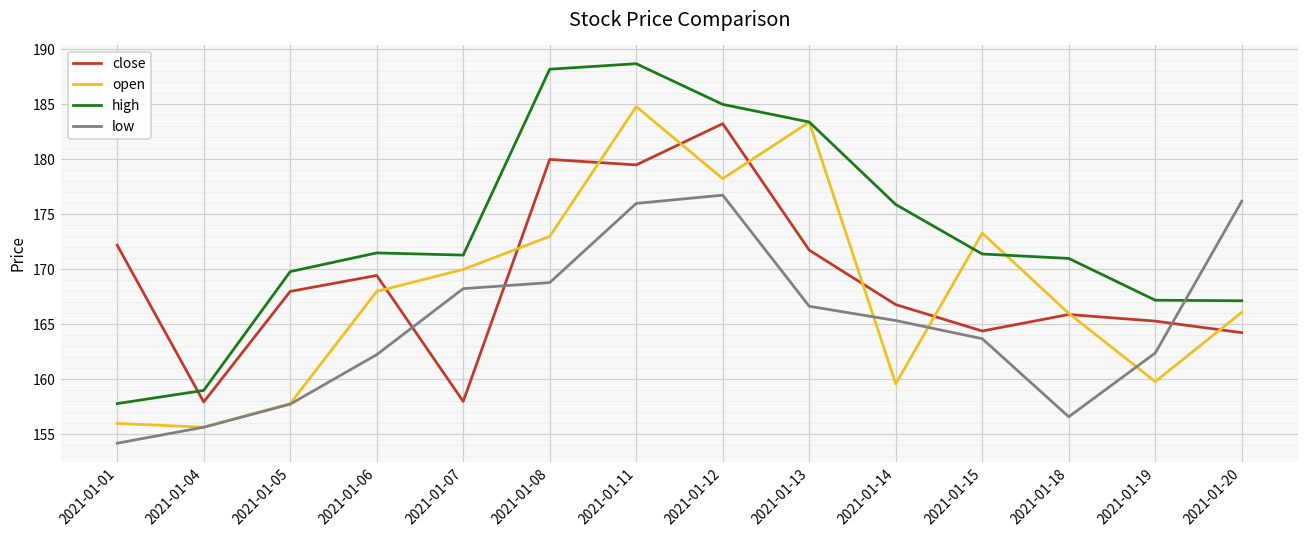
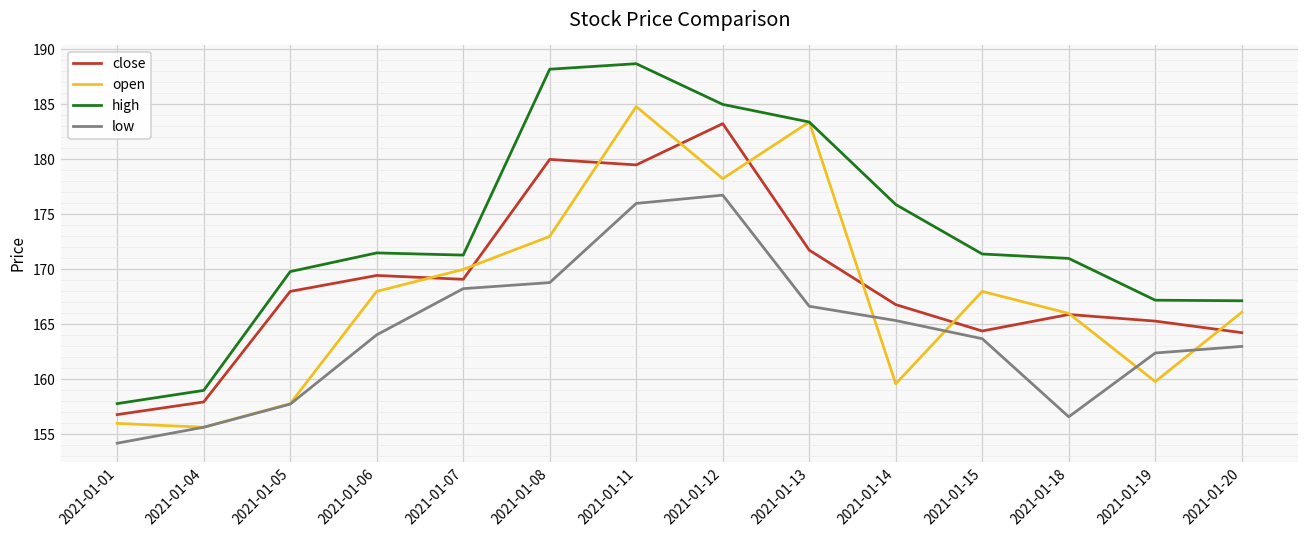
  {
    "close": {
-     "2021-01-01": 172.2,
+     "2021-01-01": 156.8,
      "2021-01-04": 158.0,
      "2021-01-05": 168.0,
      "2021-01-06": 169.5,
-     "2021-01-07": 158.0,
+     "2021-01-07": 169.1,
      "2021-01-08": 180.0,
      "2021-01-11": 179.5,
      "2021-01-12": 183.3,
      "2021-01-13": 171.8,
      "2021-01-14": 166.8,
      "2021-01-15": 164.4,
      "2021-01-19": 165.3,
      "2021-01-20": 164.3
    },
    "open": {
      "2021-01-01": 156.0,
      "2021-01-06": 168.0,
      "2021-01-07": 170.0,
      "2021-01-08": 173.0,
      "2021-01-11": 184.8,
      "2021-01-12": 178.3,
      "2021-01-14": 159.6,
-     "2021-01-15": 173.3,
+     "2021-01-15": 168.0,
      "2021-01-19": 159.8,
      "2021-01-20": 166.1
    },
    "high": {
      "2021-01-01": 157.8,
      "2021-01-04": 159.0,
      "2021-01-05": 169.8,
      "2021-01-06": 171.5,
      "2021-01-07": 171.3,
      "2021-01-08": 188.2,
      "2021-01-11": 188.7,
      "2021-01-12": 185.0,
      "2021-01-14": 175.9,
      "2021-01-15": 171.4,
      "2021-01-18": 171.0,
      "2021-01-19": 167.2,
      "2021-01-20": 167.2
    },
    "low": {
      "2021-01-01": 154.2,
-     "2021-01-06": 162.3,
+     "2021-01-06": 164.1,
      "2021-01-07": 168.3,
      "2021-01-08": 168.8,
      "2021-01-11": 176.0,
      "2021-01-12": 176.8,
      "2021-01-13": 166.7,
      "2021-01-14": 165.4,
      "2021-01-15": 163.7,
      "2021-01-18": 156.6,
      "2021-01-19": 162.4,
-     "2021-01-20": 176.2
+     "2021-01-20": 163.0
    }
  }
